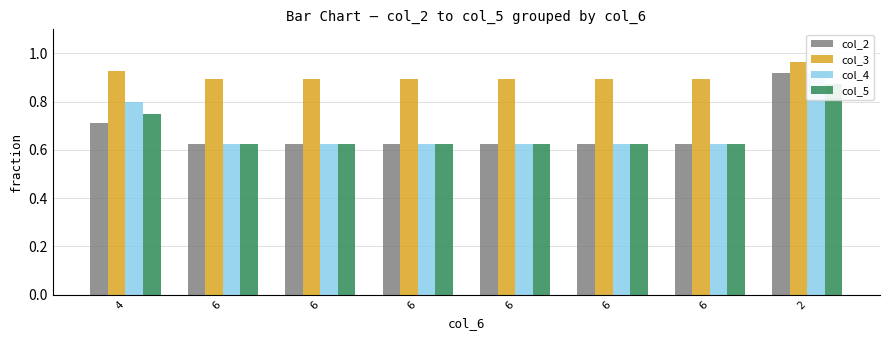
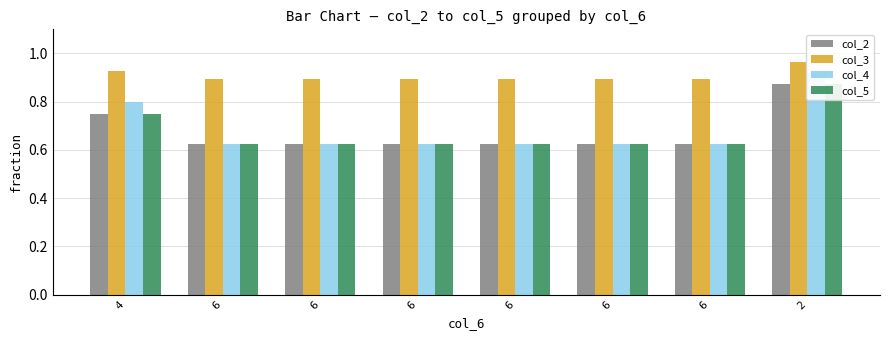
  {
    "col_2": {
-     "4": 0.71,
-     "2": 0.92
+     "4": 0.75,
+     "2": 0.88
    },
    "col_3": {
      "4": 0.93,
      "2": 0.96
    },
    "col_4": {
      "4": 0.80
    },
    "col_5": {
      "4": 0.75
    }
  }
